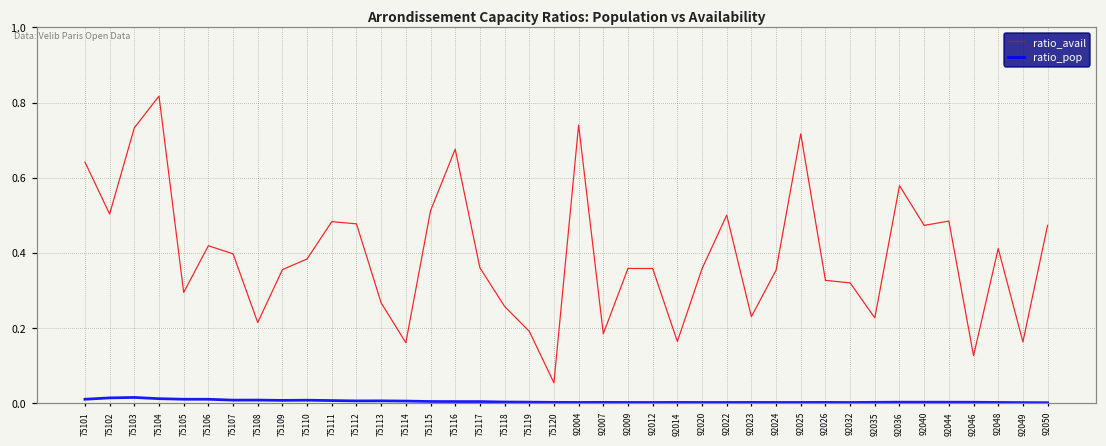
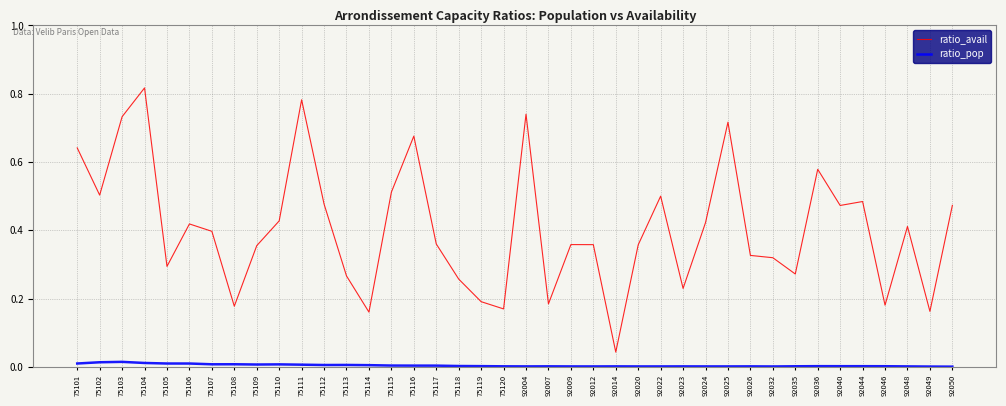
  {
    "ratio_avail": {
      "75101": 0.64,
      "75102": 0.50,
      "75103": 0.73,
      "75104": 0.82,
      "75105": 0.29,
      "75106": 0.42,
      "75107": 0.40,
-     "75108": 0.21,
+     "75108": 0.18,
      "75109": 0.35,
-     "75110": 0.38,
-     "75111": 0.48,
+     "75110": 0.43,
+     "75111": 0.78,
      "75112": 0.48,
      "75113": 0.27,
      "75114": 0.16,
      "75115": 0.51,
      "75116": 0.68,
      "75117": 0.36,
      "75118": 0.26,
      "75119": 0.19,
-     "75120": 0.05,
+     "75120": 0.17,
      "92004": 0.74,
      "92007": 0.18,
      "92009": 0.36,
      "92012": 0.36,
-     "92014": 0.16,
+     "92014": 0.04,
      "92020": 0.36,
      "92022": 0.50,
      "92023": 0.23,
-     "92024": 0.35,
+     "92024": 0.42,
      "92025": 0.72,
      "92026": 0.33,
      "92032": 0.32,
-     "92035": 0.23,
+     "92035": 0.27,
      "92036": 0.58,
      "92040": 0.47,
      "92044": 0.48,
-     "92046": 0.13,
+     "92046": 0.18,
      "92048": 0.41,
      "92049": 0.16,
      "92050": 0.47
    },
    "ratio_pop": {
      "75101": 0.01,
      "75102": 0.01,
      "75103": 0.01,
      "75104": 0.01,
      "75105": 0.01,
      "75106": 0.01,
      "75107": 0.01,
      "75108": 0.01,
      "75109": 0.01,
      "75110": 0.01,
      "75111": 0.01,
      "75112": 0.01,
      "75113": 0.01,
      "75114": 0.01,
      "75115": 0.00,
      "75116": 0.00,
      "75117": 0.00,
      "75118": 0.00,
      "75119": 0.00,
      "75120": 0.00,
      "92004": 0.00,
      "92007": 0.00,
      "92009": 0.00,
      "92012": 0.00,
      "92014": 0.00,
      "92020": 0.00,
      "92022": 0.00,
      "92023": 0.00,
      "92024": 0.00,
      "92025": 0.00,
      "92026": 0.00,
      "92032": 0.00,
      "92035": 0.00,
      "92036": 0.00,
      "92040": 0.00,
      "92044": 0.00,
      "92046": 0.00,
      "92048": 0.00,
      "92049": 0.00,
      "92050": 0.00
    }
  }
